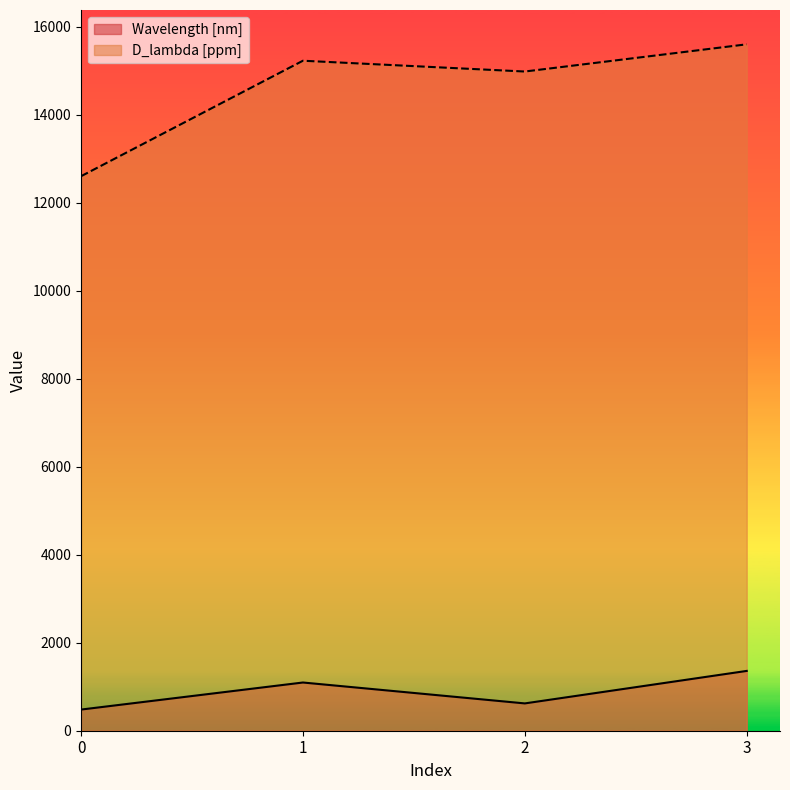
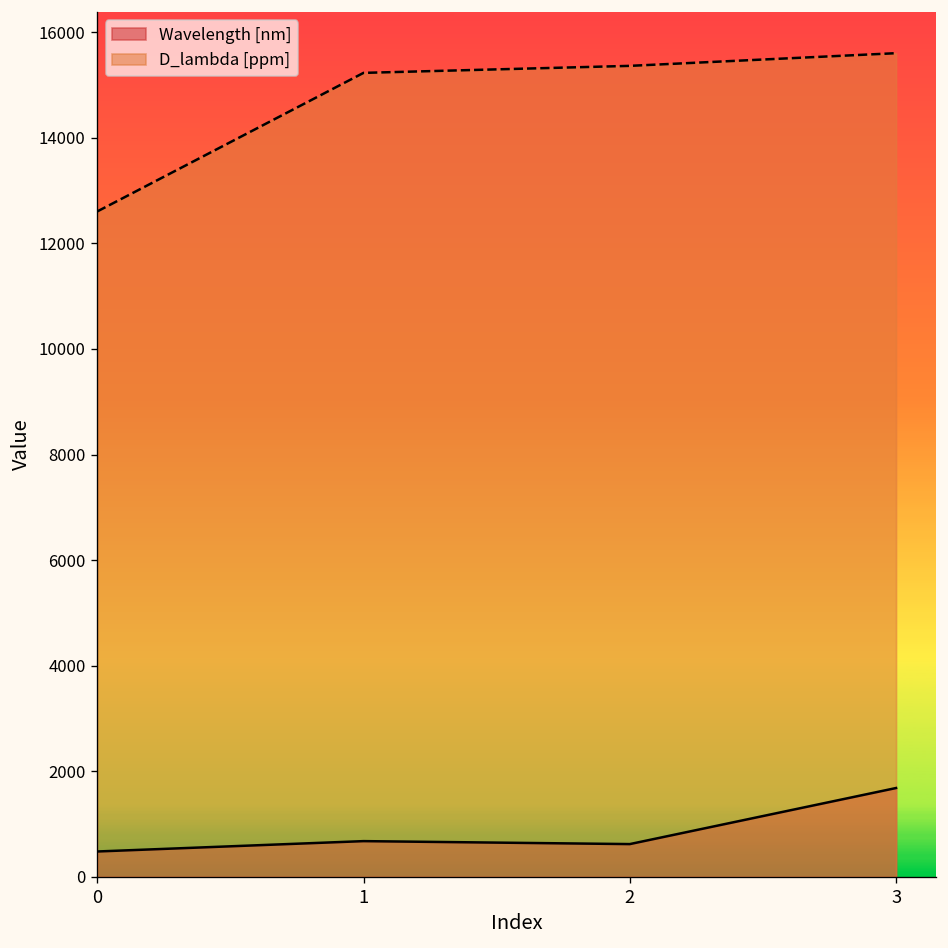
  {
    "Wavelength [nm]": {
      "0": 500,
-     "1": 1100,
+     "1": 700,
      "2": 600,
-     "3": 1400
+     "3": 1700
    },
    "D_lambda [ppm]": {
      "0": 12600,
      "1": 15200,
-     "2": 15000,
+     "2": 15400,
      "3": 15600
    }
  }
